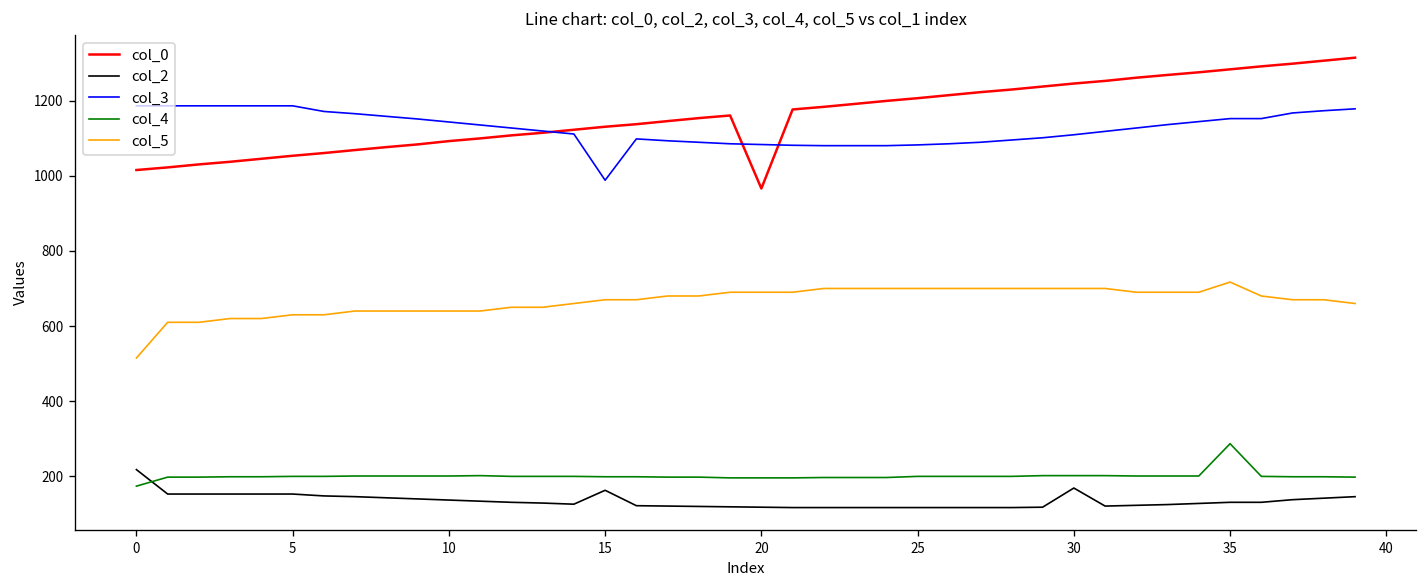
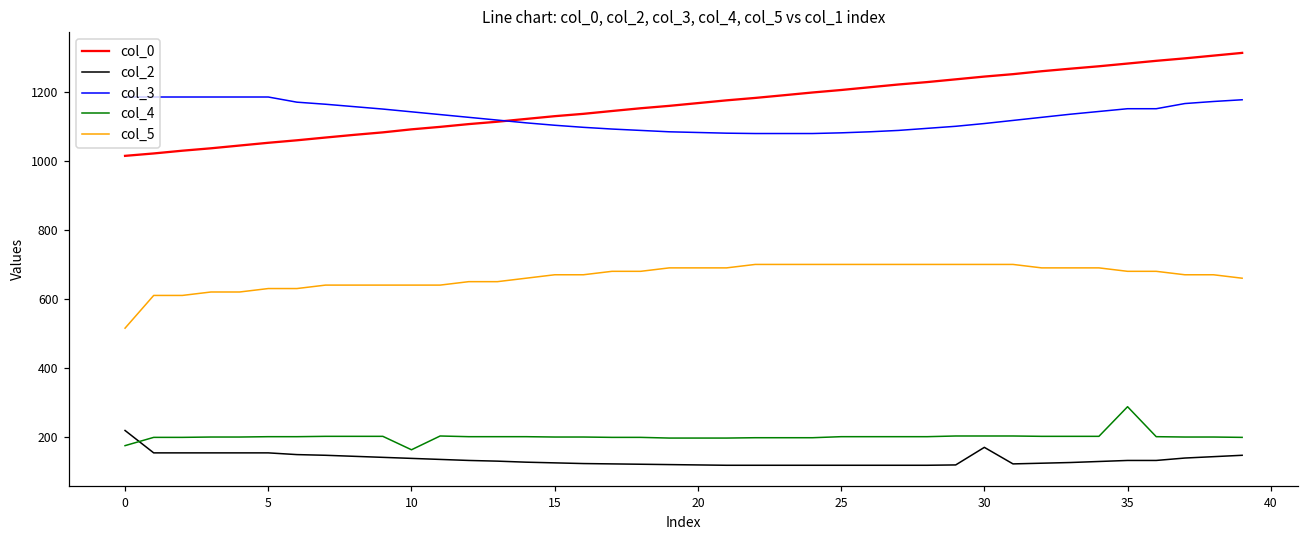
  {
    "col_0": {
      "0": 1020,
      "5": 1050,
      "10": 1090,
      "15": 1130,
-     "20": 970,
+     "20": 1170,
      "25": 1210,
      "30": 1250,
      "35": 1280
    },
    "col_2": {
      "0": 220,
      "5": 150,
      "10": 140,
-     "15": 160,
+     "15": 120,
      "20": 120,
      "25": 120,
      "30": 170,
      "35": 130
    },
    "col_3": {
      "5": 1190,
      "10": 1140,
-     "15": 990,
+     "15": 1100,
      "20": 1080,
      "25": 1080,
      "30": 1110,
      "35": 1150
    },
    "col_4": {
      "0": 170,
      "5": 200,
-     "10": 200,
+     "10": 160,
      "15": 200,
      "20": 200,
      "25": 200,
      "30": 200,
      "35": 290
    },
    "col_5": {
      "0": 520,
      "5": 630,
      "10": 640,
      "15": 670,
      "20": 690,
      "25": 700,
      "30": 700,
-     "35": 720
+     "35": 680
    }
  }
